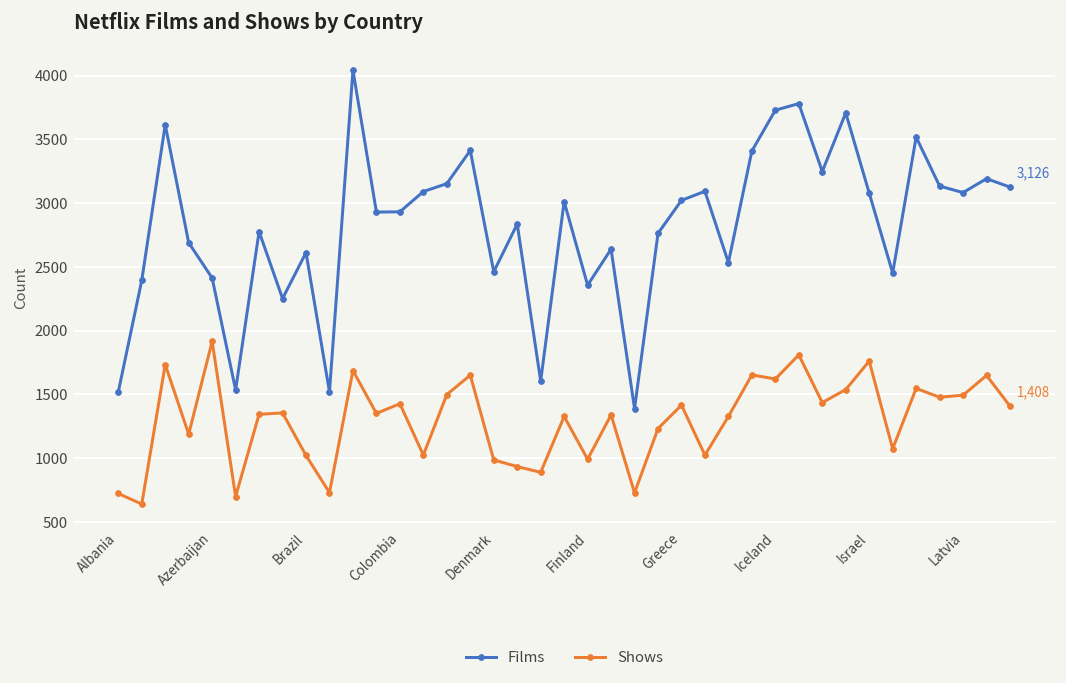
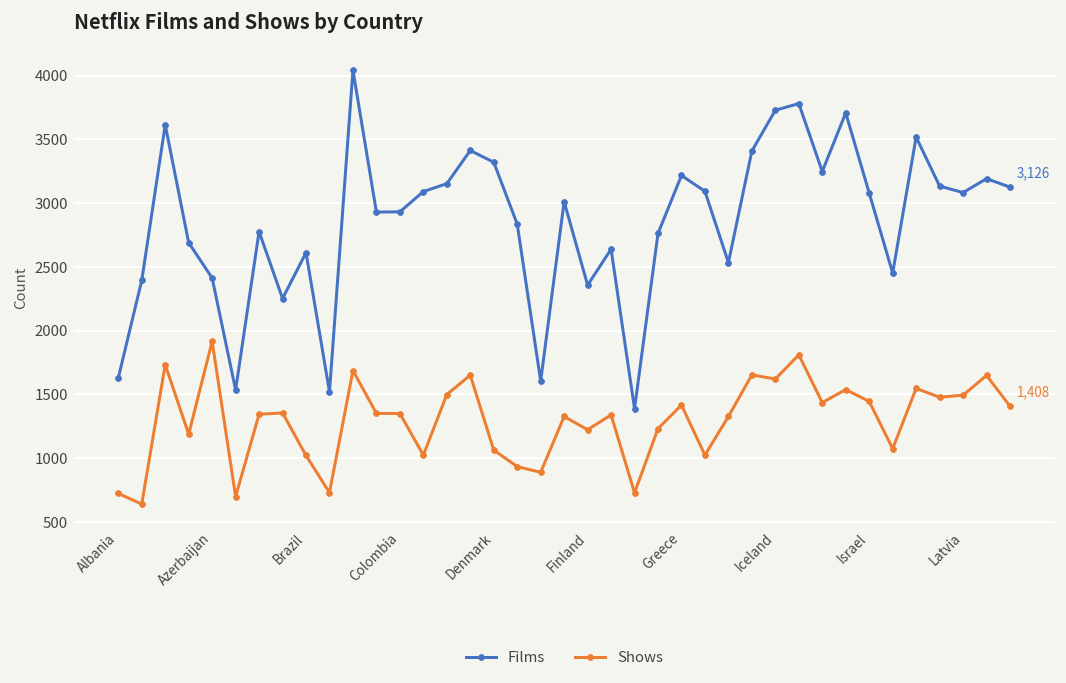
  {
    "Films": {
-     "Albania": 1520,
+     "Albania": 1630,
      "Azerbaijan": 2410,
      "Brazil": 2610,
      "Colombia": 2930,
-     "Denmark": 2460,
+     "Denmark": 3320,
      "Finland": 2360,
-     "Greece": 3020,
+     "Greece": 3220,
      "Iceland": 3730,
      "Israel": 3080,
      "Latvia": 3080
    },
    "Shows": {
      "Albania": 720,
      "Azerbaijan": 1920,
      "Brazil": 1020,
-     "Colombia": 1430,
-     "Denmark": 990,
-     "Finland": 990,
+     "Colombia": 1350,
+     "Denmark": 1060,
+     "Finland": 1220,
      "Greece": 1420,
      "Iceland": 1620,
-     "Israel": 1760,
+     "Israel": 1450,
      "Latvia": 1490
    }
  }
